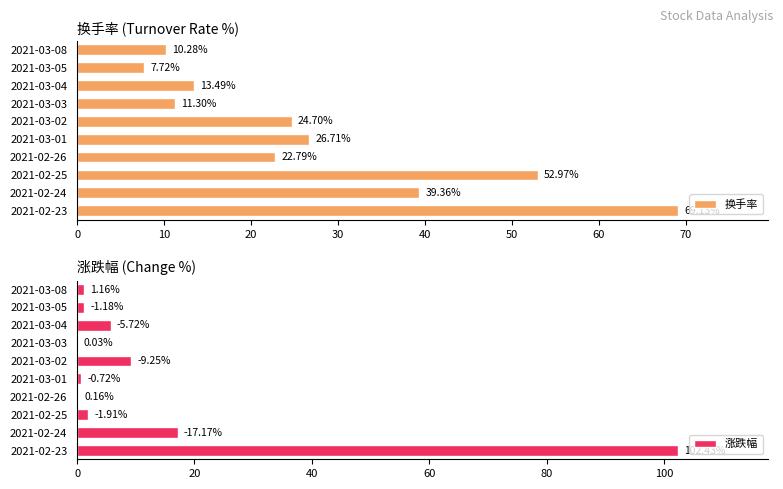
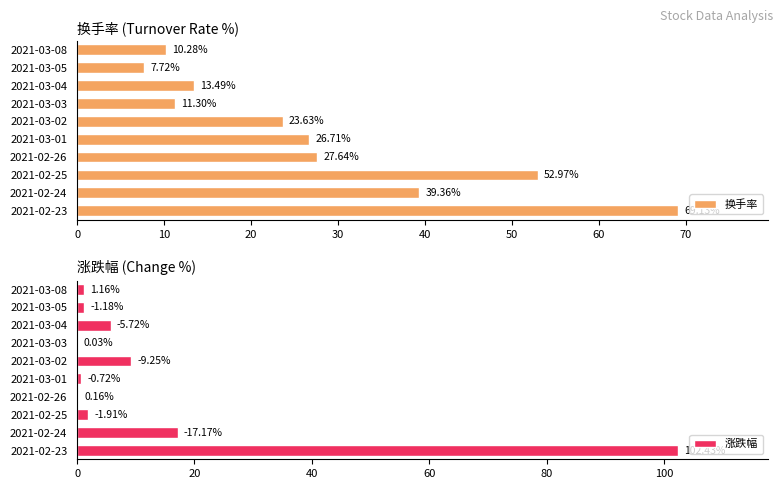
  {
    "换手率 (Turnover Rate %)": {
      "2021-03-08": "10.28%",
      "2021-03-05": "7.72%",
      "2021-03-04": "13.49%",
      "2021-03-03": "11.30%",
-     "2021-03-02": "24.70%",
+     "2021-03-02": "23.63%",
      "2021-03-01": "26.71%",
-     "2021-02-26": "22.79%",
+     "2021-02-26": "27.64%",
      "2021-02-25": "52.97%",
      "2021-02-24": "39.36%"
    },
    "涨跌幅 (Change %)": {
      "2021-03-08": "1.16%",
      "2021-03-03": "0.03%",
      "2021-02-26": "0.16%"
    }
  }
